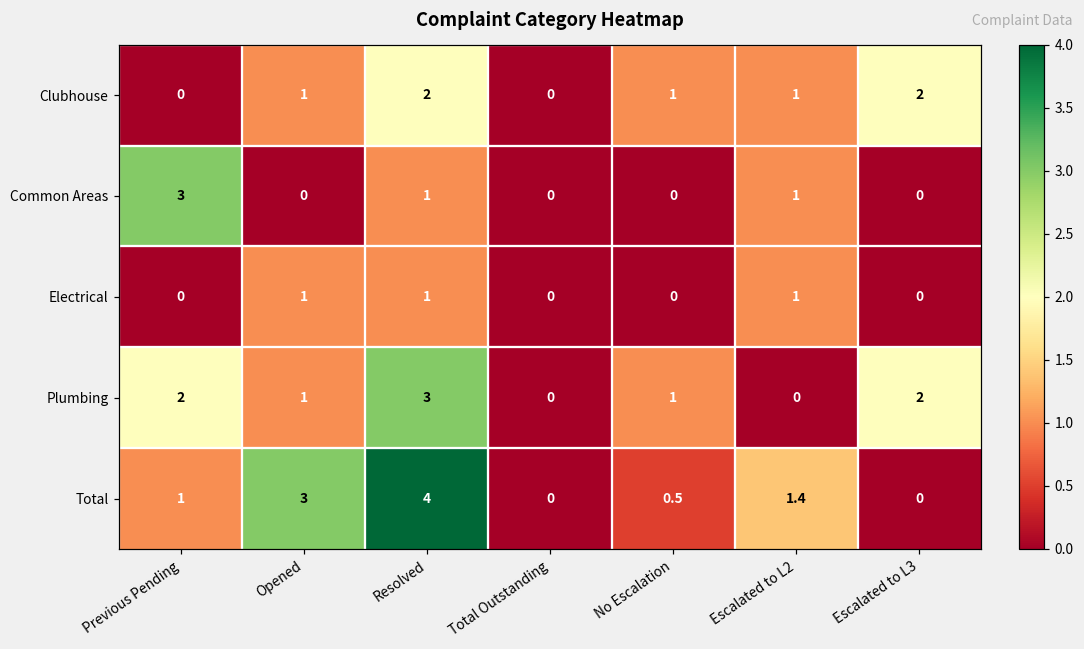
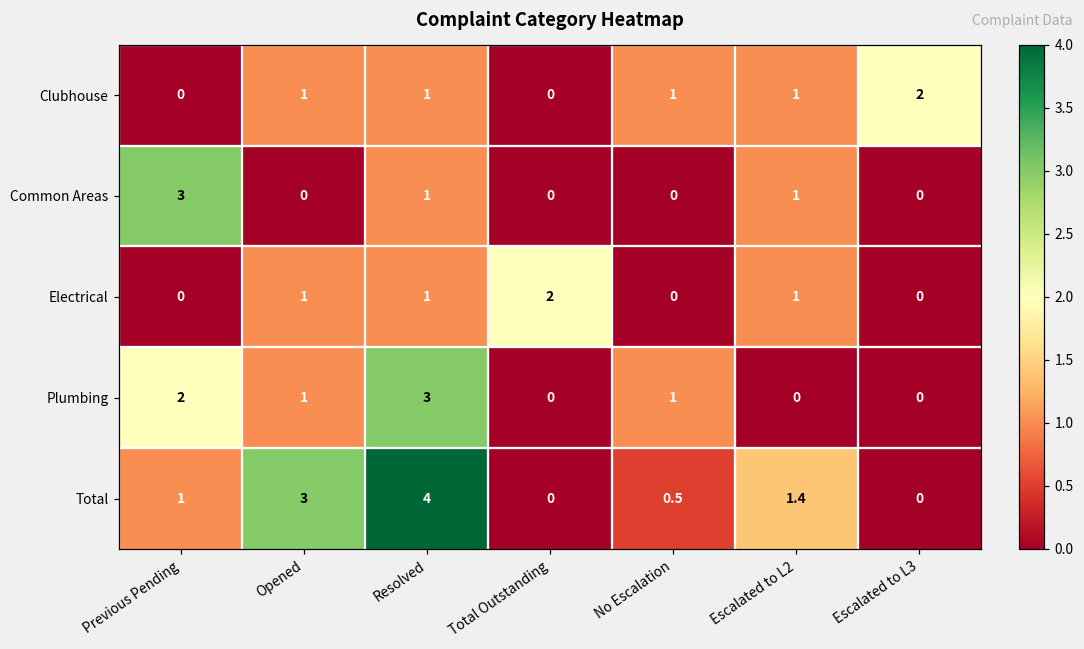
  {
    "Clubhouse": {
      "Previous Pending": 0,
      "Opened": 1,
-     "Resolved": 2,
+     "Resolved": 1,
      "Total Outstanding": 0,
      "No Escalation": 1,
      "Escalated to L2": 1,
      "Escalated to L3": 2
    },
    "Common Areas": {
      "Previous Pending": 3,
      "Opened": 0,
      "Resolved": 1,
      "Total Outstanding": 0,
      "No Escalation": 0,
      "Escalated to L2": 1,
      "Escalated to L3": 0
    },
    "Electrical": {
      "Previous Pending": 0,
      "Opened": 1,
      "Resolved": 1,
-     "Total Outstanding": 0,
+     "Total Outstanding": 2,
      "No Escalation": 0,
      "Escalated to L2": 1,
      "Escalated to L3": 0
    },
    "Plumbing": {
      "Previous Pending": 2,
      "Opened": 1,
      "Resolved": 3,
      "Total Outstanding": 0,
      "No Escalation": 1,
      "Escalated to L2": 0,
-     "Escalated to L3": 2
+     "Escalated to L3": 0
    },
    "Total": {
      "Previous Pending": 1,
      "Opened": 3,
      "Resolved": 4,
      "Total Outstanding": 0,
      "No Escalation": 0.5,
      "Escalated to L2": 1.4,
      "Escalated to L3": 0
    }
  }
